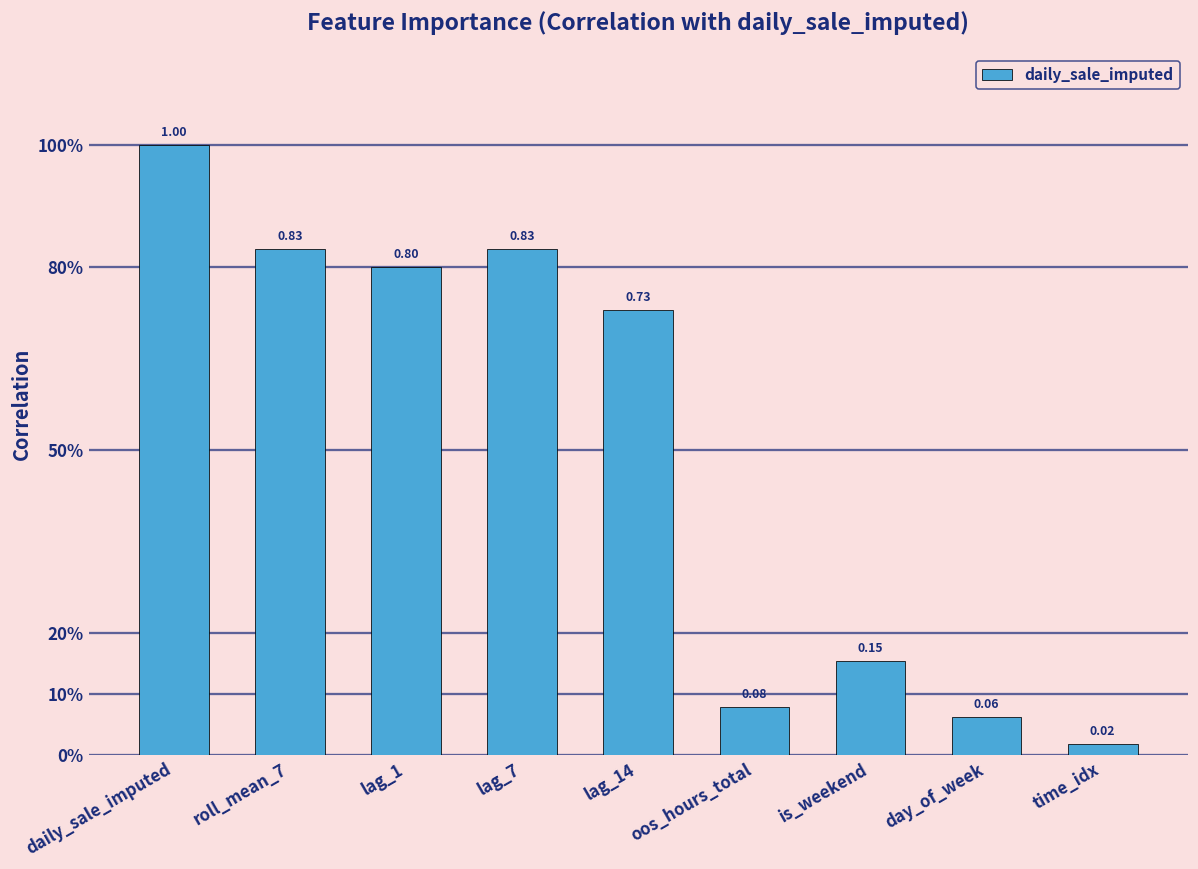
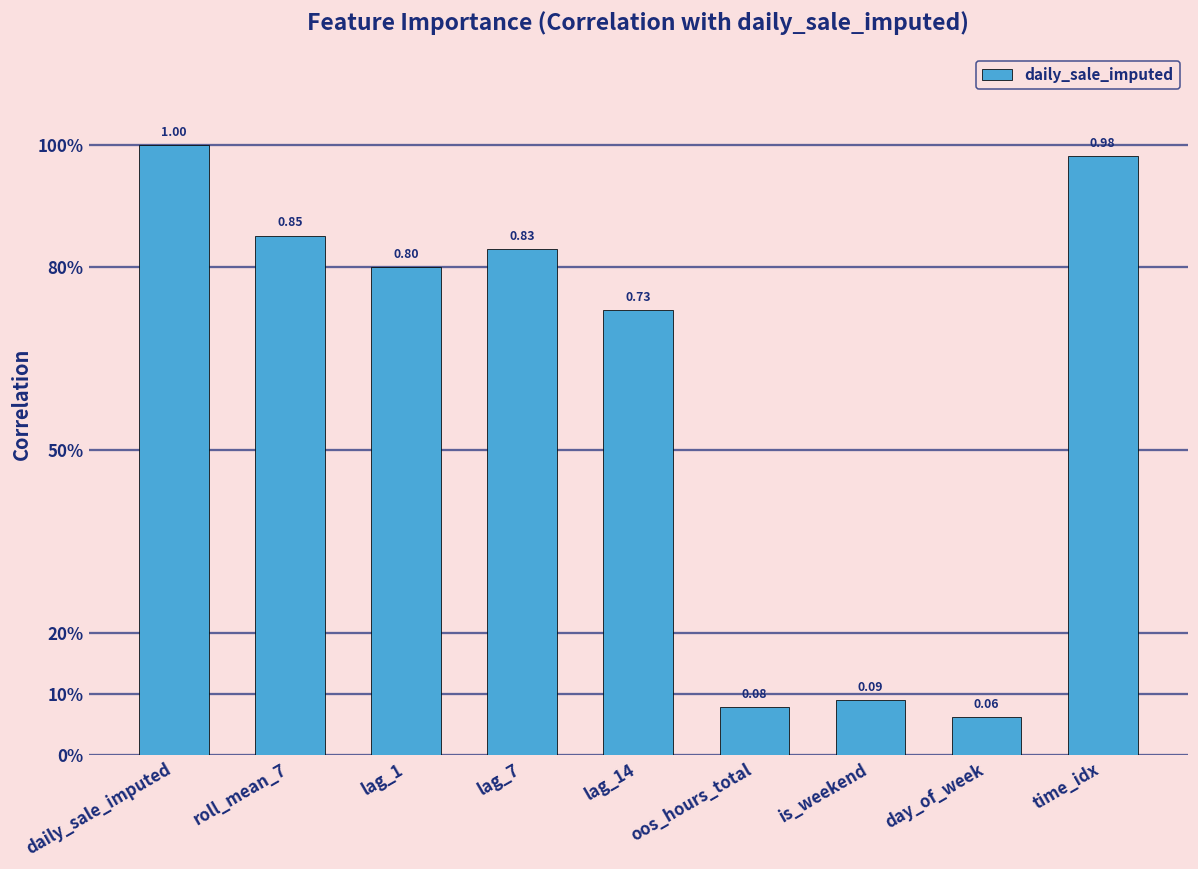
  {
    "daily_sale_imputed": 1.00,
-   "roll_mean_7": 0.83,
+   "roll_mean_7": 0.85,
    "lag_1": 0.80,
    "lag_7": 0.83,
    "lag_14": 0.73,
    "oos_hours_total": 0.08,
-   "is_weekend": 0.15,
+   "is_weekend": 0.09,
    "day_of_week": 0.06,
-   "time_idx": 0.02
+   "time_idx": 0.98
  }
